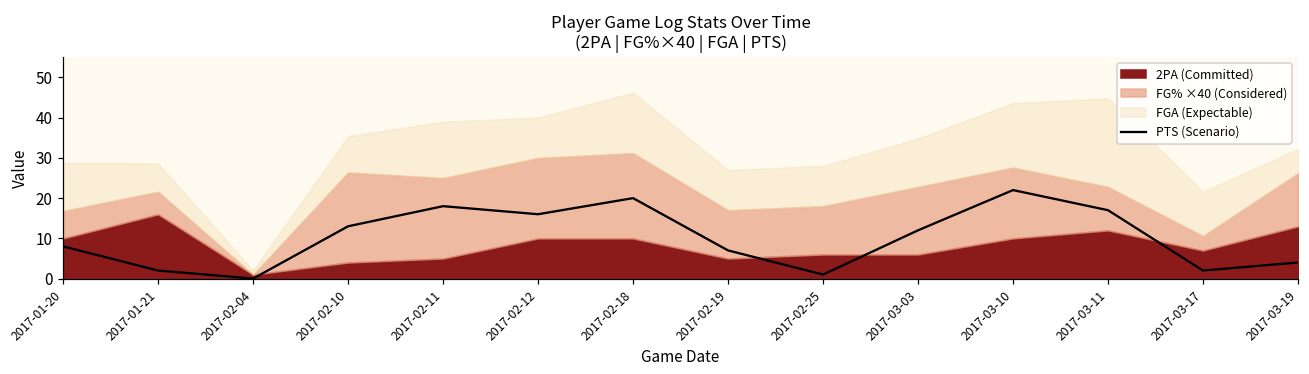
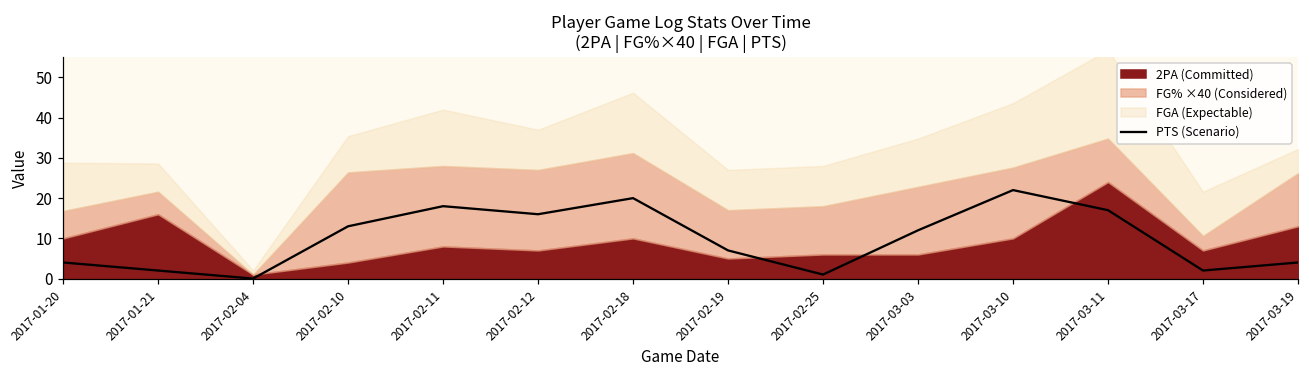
  {
    "PTS (Scenario)": {
-     "2017-01-20": 8,
+     "2017-01-20": 4,
      "2017-01-21": 2,
      "2017-02-04": 0,
      "2017-02-10": 13,
      "2017-02-11": 18,
      "2017-02-12": 16,
      "2017-02-18": 20,
      "2017-02-19": 7,
      "2017-02-25": 1,
      "2017-03-03": 12,
      "2017-03-10": 22,
      "2017-03-11": 17,
      "2017-03-17": 2,
      "2017-03-19": 4
    },
    "2PA (Committed)": {
      "2017-01-20": 10,
      "2017-01-21": 16,
      "2017-02-10": 4,
-     "2017-02-11": 5,
-     "2017-02-12": 10,
+     "2017-02-11": 8,
+     "2017-02-12": 7,
      "2017-02-18": 10,
      "2017-02-19": 5,
      "2017-02-25": 6,
      "2017-03-03": 6,
      "2017-03-10": 10,
-     "2017-03-11": 12,
+     "2017-03-11": 24,
      "2017-03-17": 7,
      "2017-03-19": 13
    },
    "FG% ×40 (Considered)": {
      "2017-01-20": 7,
      "2017-01-21": 6,
      "2017-02-10": 22,
      "2017-02-11": 20,
      "2017-02-12": 20,
      "2017-02-18": 21,
      "2017-02-19": 12,
      "2017-02-25": 12,
      "2017-03-03": 17,
      "2017-03-10": 18,
      "2017-03-11": 11,
      "2017-03-17": 4,
      "2017-03-19": 13
    },
    "FGA (Expectable)": {
      "2017-01-20": 12,
      "2017-01-21": 7,
      "2017-02-04": 1,
      "2017-02-10": 9,
      "2017-02-11": 14,
      "2017-02-12": 10,
      "2017-02-18": 15,
      "2017-02-19": 10,
      "2017-02-25": 10,
      "2017-03-03": 12,
      "2017-03-10": 16,
      "2017-03-17": 11,
      "2017-03-19": 6
    }
  }
